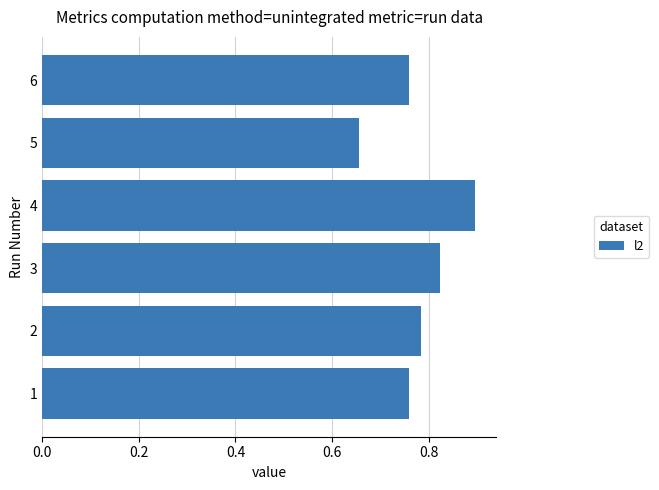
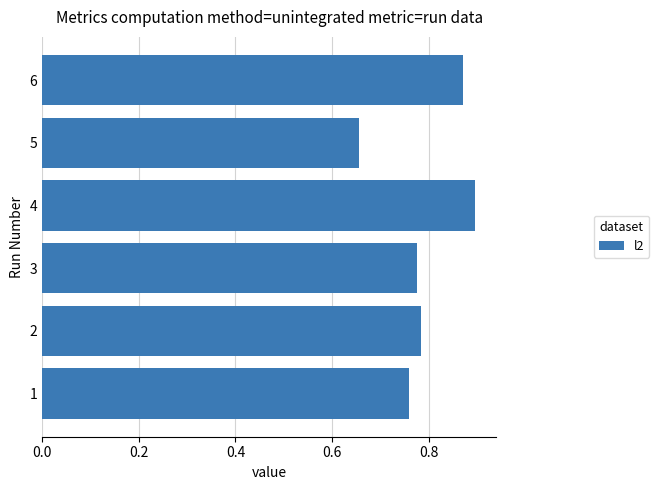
  {
-   "6": 0.76,
+   "6": 0.87,
    "5": 0.66,
    "4": 0.90,
-   "3": 0.82,
+   "3": 0.78,
    "2": 0.78,
    "1": 0.76
  }
